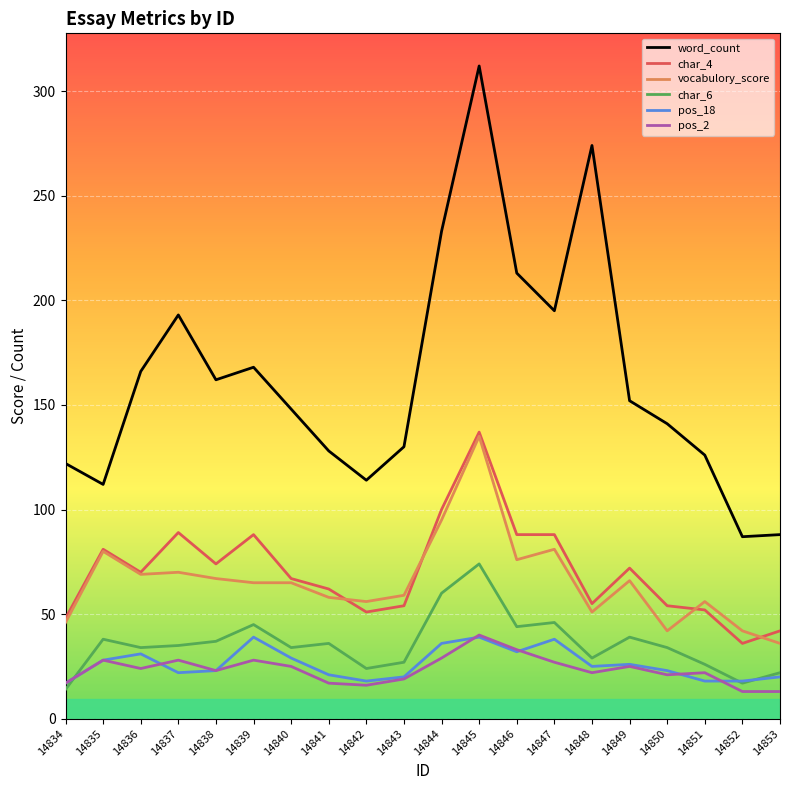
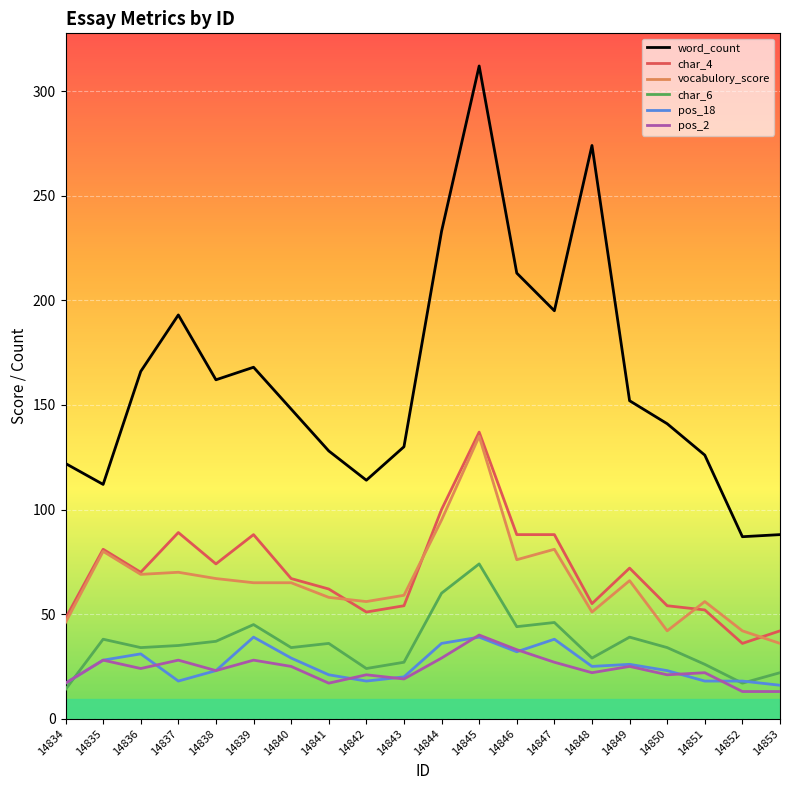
  {
    "word_count": {
      "14834": 122,
      "14835": 112,
      "14836": 166,
      "14837": 193,
      "14838": 162,
      "14839": 168,
      "14840": 148,
      "14841": 128,
      "14842": 114,
      "14843": 130,
      "14844": 233,
      "14845": 312,
      "14846": 213,
      "14847": 195,
      "14848": 274,
      "14849": 152,
      "14850": 141,
      "14851": 126,
      "14852": 87,
      "14853": 88
    },
    "char_6": {
      "14834": 14,
      "14835": 38,
      "14836": 34,
      "14837": 35,
      "14838": 37,
      "14839": 45,
      "14840": 34,
      "14841": 36,
      "14842": 24,
      "14843": 27,
      "14844": 60,
      "14845": 74,
      "14846": 44,
      "14847": 46,
      "14848": 29,
      "14849": 39,
      "14850": 34,
      "14851": 26,
      "14853": 22
    },
    "pos_18": {
      "14836": 31,
-     "14837": 22,
+     "14837": 18,
      "14839": 39,
      "14840": 29,
      "14841": 21,
      "14842": 18,
      "14844": 36,
      "14847": 38,
      "14848": 25,
      "14850": 23,
      "14851": 18,
-     "14853": 20
+     "14853": 16
    },
    "pos_2": {
      "14836": 24,
      "14837": 28,
      "14839": 28,
      "14840": 25,
      "14841": 17,
-     "14842": 16,
+     "14842": 21,
      "14844": 29,
      "14847": 27,
      "14848": 22,
      "14850": 21,
      "14851": 22,
      "14852": 13,
      "14853": 13
    }
  }
